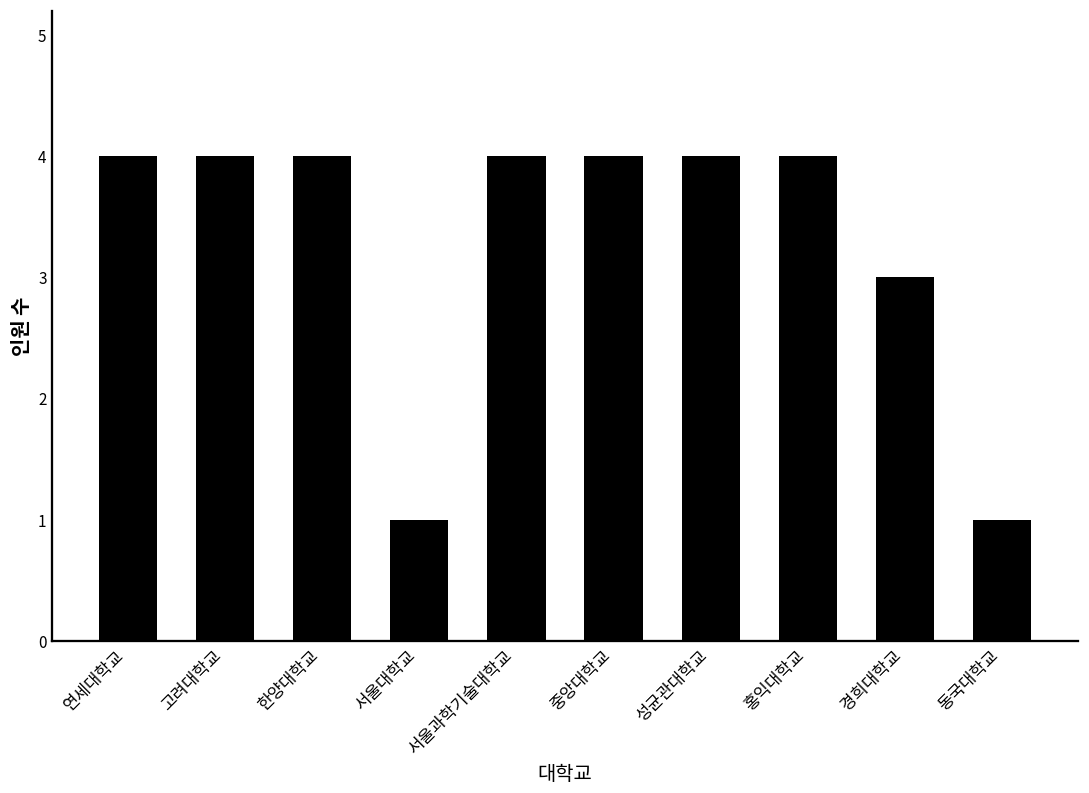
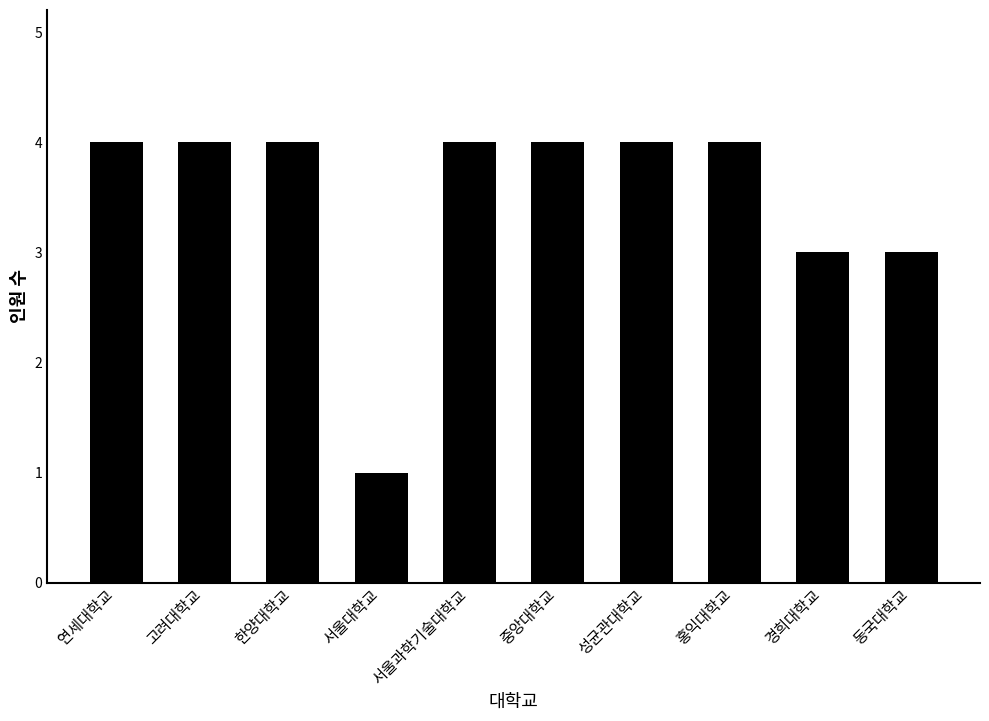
  {
    "연세대학교": 4,
    "고려대학교": 4,
    "한양대학교": 4,
    "서울대학교": 1,
    "서울과학기술대학교": 4,
    "중앙대학교": 4,
    "성균관대학교": 4,
    "홍익대학교": 4,
    "경희대학교": 3,
-   "동국대학교": 1
+   "동국대학교": 3
  }
